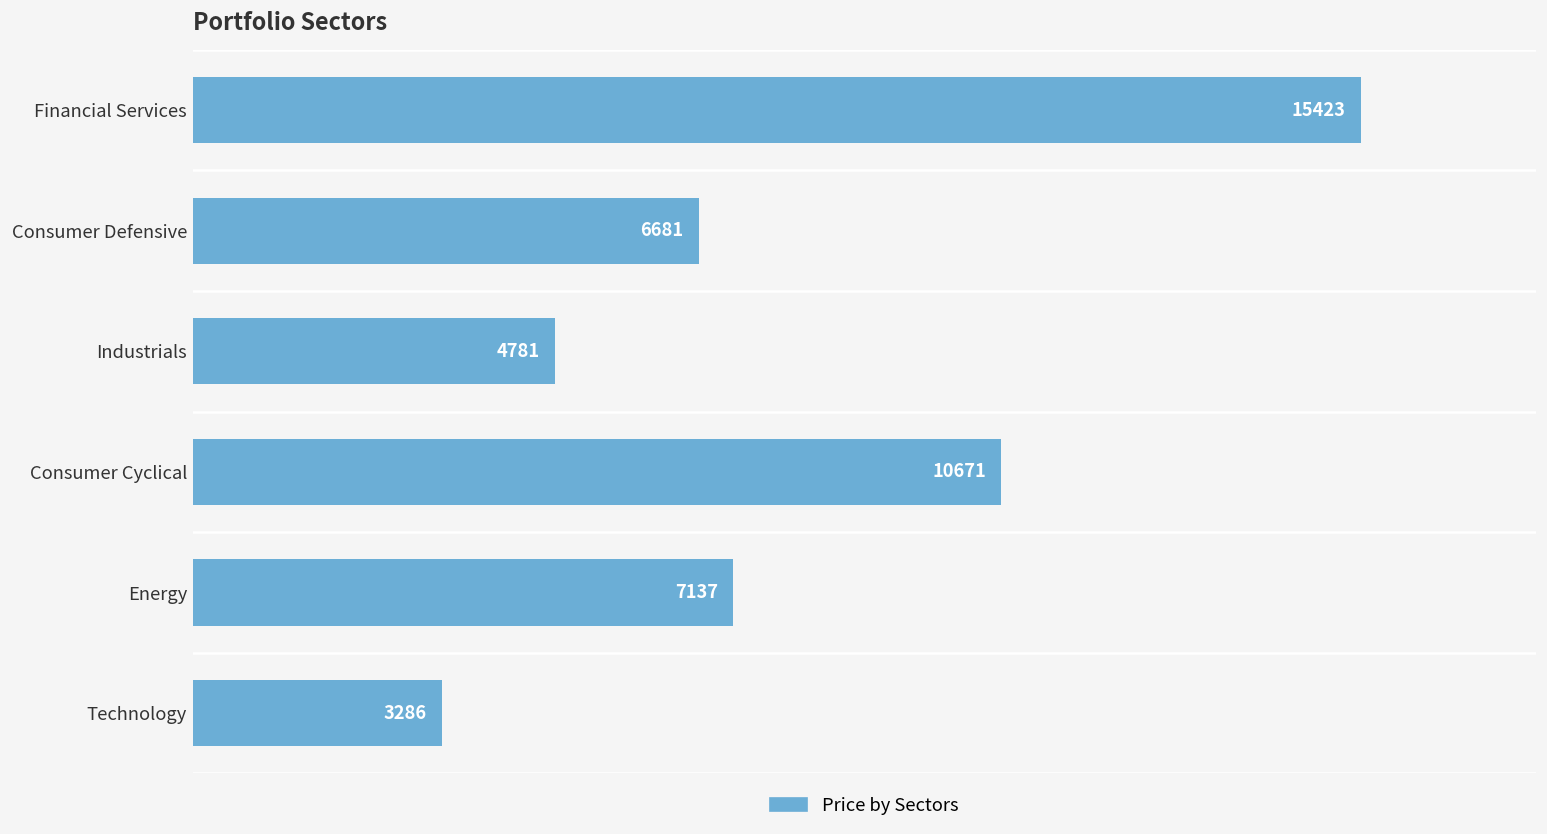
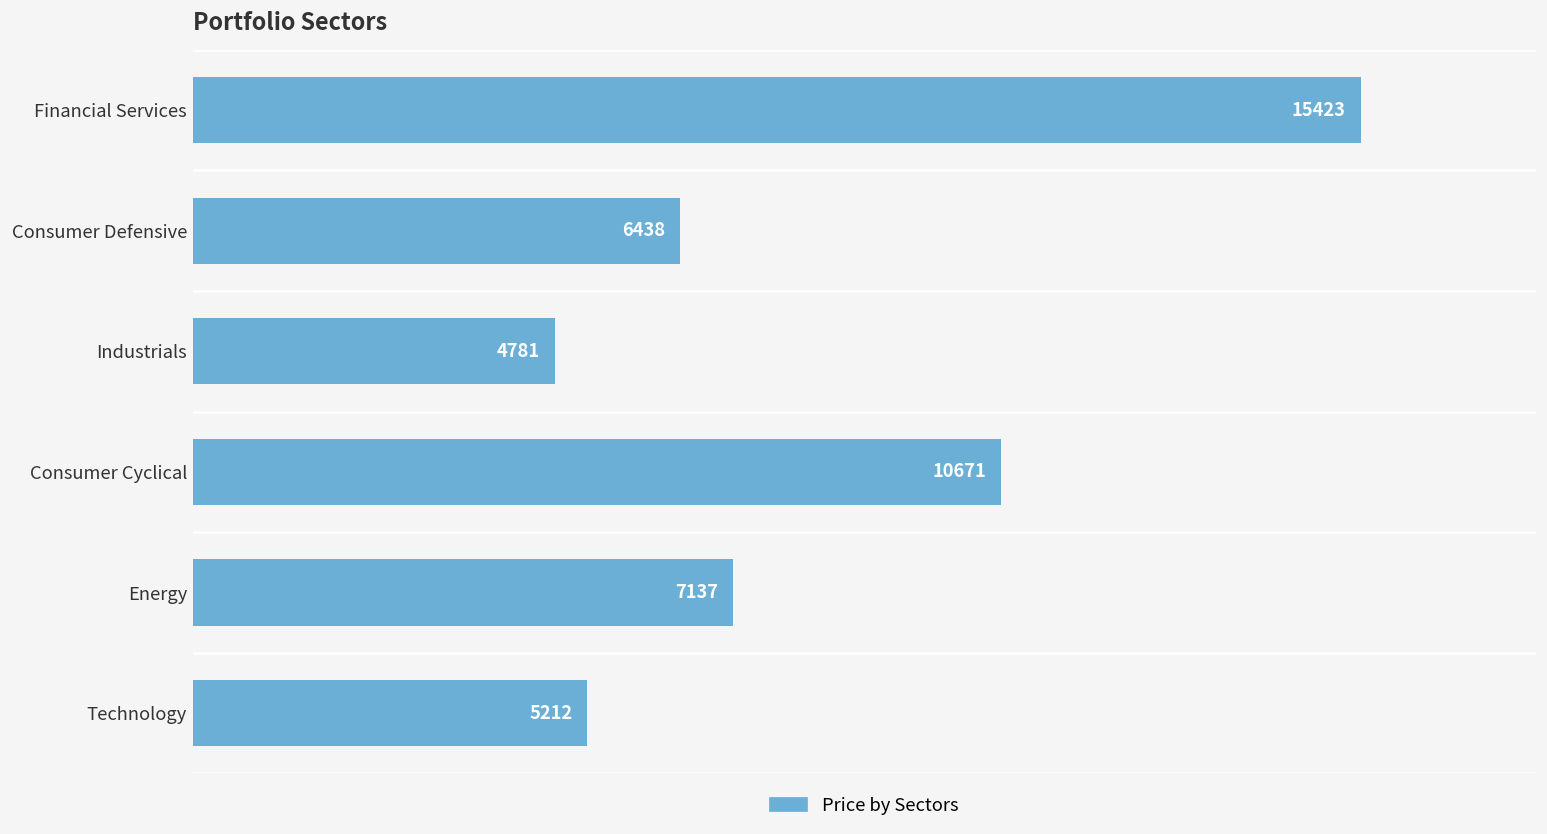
  {
    "Financial Services": 15423,
-   "Consumer Defensive": 6681,
+   "Consumer Defensive": 6438,
    "Industrials": 4781,
    "Consumer Cyclical": 10671,
    "Energy": 7137,
-   "Technology": 3286
+   "Technology": 5212
  }
